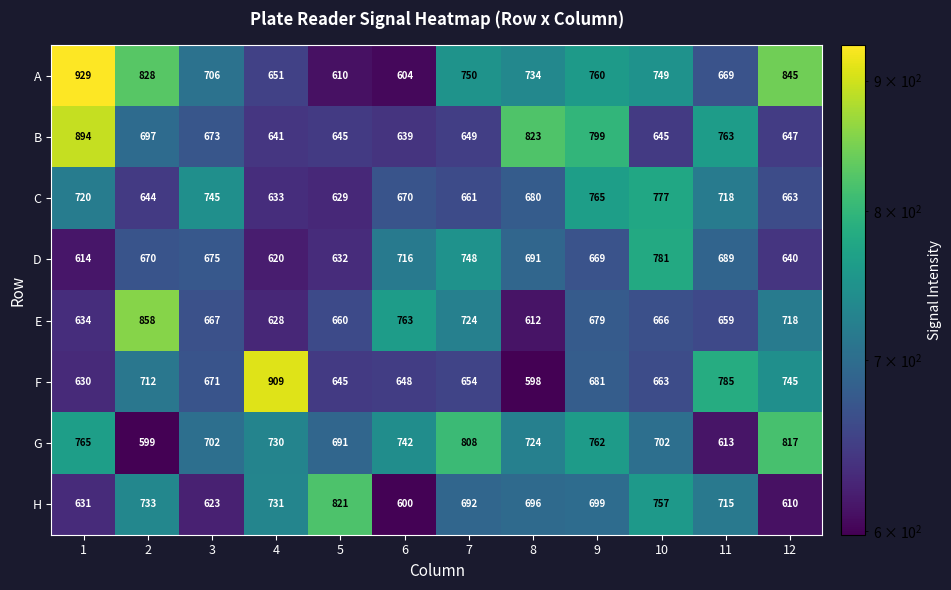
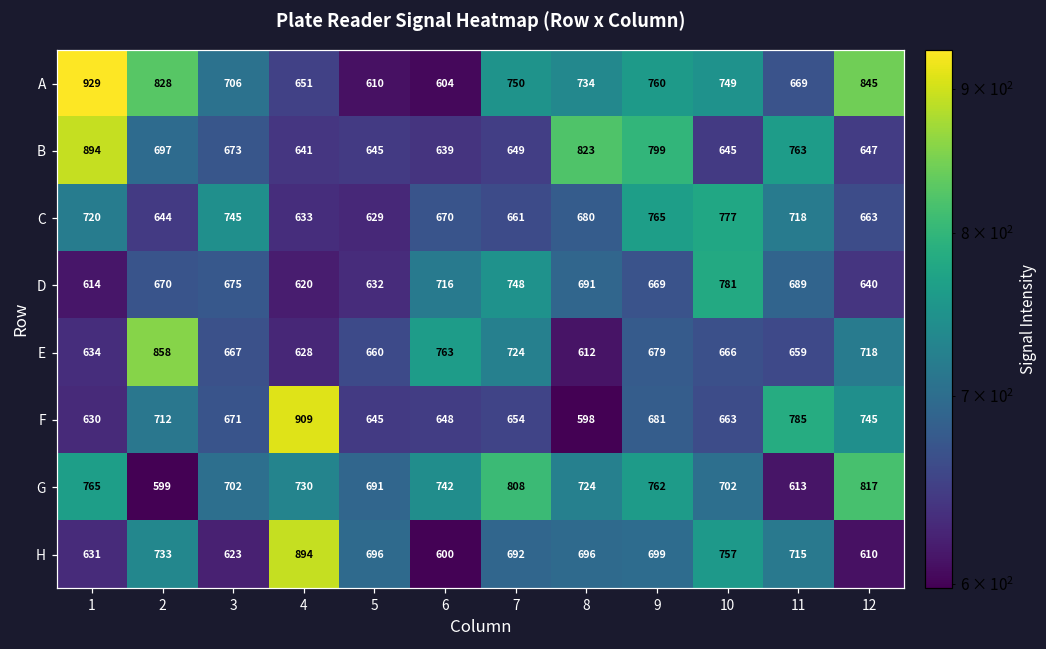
  {
    "A": {
      "1": 929,
      "2": 828,
      "3": 706,
      "4": 651,
      "5": 610,
      "6": 604,
      "7": 750,
      "8": 734,
      "9": 760,
      "10": 749,
      "11": 669,
      "12": 845
    },
    "B": {
      "1": 894,
      "2": 697,
      "3": 673,
      "4": 641,
      "5": 645,
      "6": 639,
      "7": 649,
      "8": 823,
      "9": 799,
      "10": 645,
      "11": 763,
      "12": 647
    },
    "C": {
      "1": 720,
      "2": 644,
      "3": 745,
      "4": 633,
      "5": 629,
      "6": 670,
      "7": 661,
      "8": 680,
      "9": 765,
      "10": 777,
      "11": 718,
      "12": 663
    },
    "D": {
      "1": 614,
      "2": 670,
      "3": 675,
      "4": 620,
      "5": 632,
      "6": 716,
      "7": 748,
      "8": 691,
      "9": 669,
      "10": 781,
      "11": 689,
      "12": 640
    },
    "E": {
      "1": 634,
      "2": 858,
      "3": 667,
      "4": 628,
      "5": 660,
      "6": 763,
      "7": 724,
      "8": 612,
      "9": 679,
      "10": 666,
      "11": 659,
      "12": 718
    },
    "F": {
      "1": 630,
      "2": 712,
      "3": 671,
      "4": 909,
      "5": 645,
      "6": 648,
      "7": 654,
      "8": 598,
      "9": 681,
      "10": 663,
      "11": 785,
      "12": 745
    },
    "G": {
      "1": 765,
      "2": 599,
      "3": 702,
      "4": 730,
      "5": 691,
      "6": 742,
      "7": 808,
      "8": 724,
      "9": 762,
      "10": 702,
      "11": 613,
      "12": 817
    },
    "H": {
      "1": 631,
      "2": 733,
      "3": 623,
-     "4": 731,
-     "5": 821,
+     "4": 894,
+     "5": 696,
      "6": 600,
      "7": 692,
      "8": 696,
      "9": 699,
      "10": 757,
      "11": 715,
      "12": 610
    }
  }
